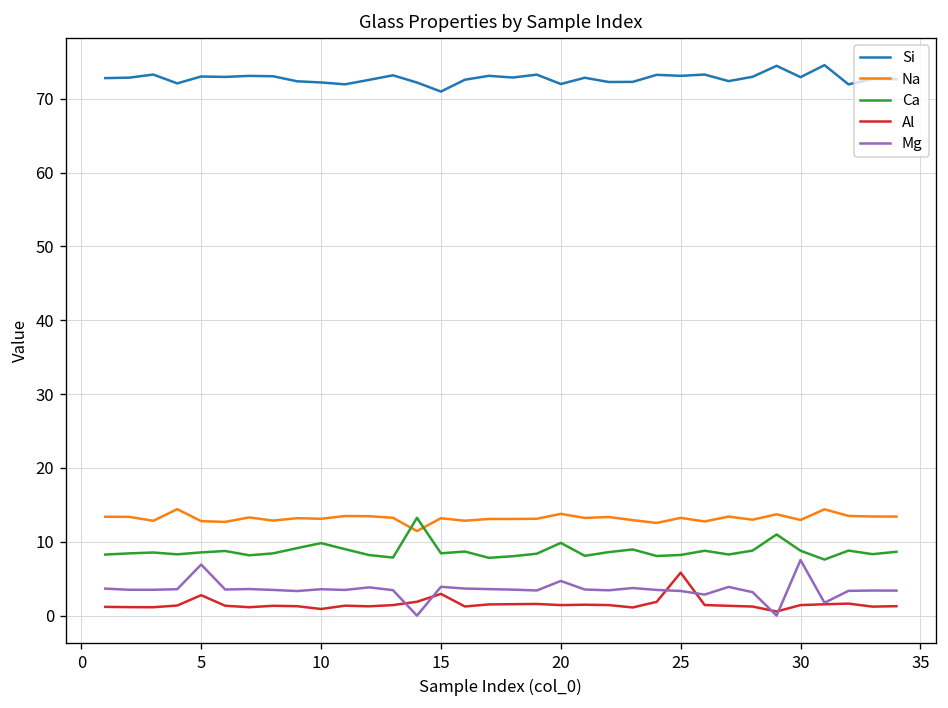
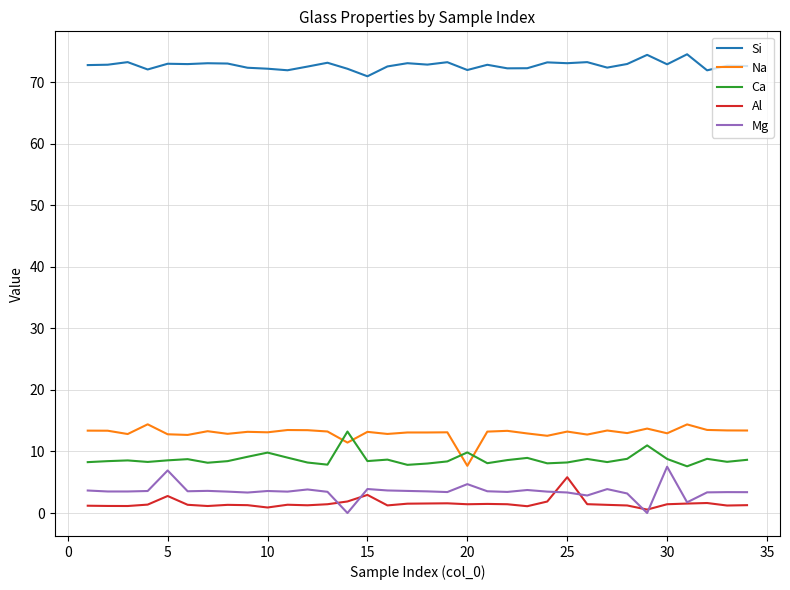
  {
    "Si": {
      "5": 73,
      "10": 72,
      "15": 71,
      "20": 72,
      "25": 73,
      "30": 73
    },
    "Na": {
      "5": 13,
      "10": 13,
      "15": 13,
-     "20": 14,
+     "20": 8,
      "25": 13,
      "30": 13
    },
    "Ca": {
      "5": 9,
      "10": 10,
      "15": 8,
      "20": 10,
      "25": 8,
      "30": 9
    },
    "Al": {
      "5": 3,
      "10": 1,
      "15": 3,
      "20": 1,
      "25": 6,
      "30": 1
    },
    "Mg": {
      "5": 7,
      "10": 4,
      "15": 4,
      "20": 5,
      "25": 3,
      "30": 8
    }
  }
